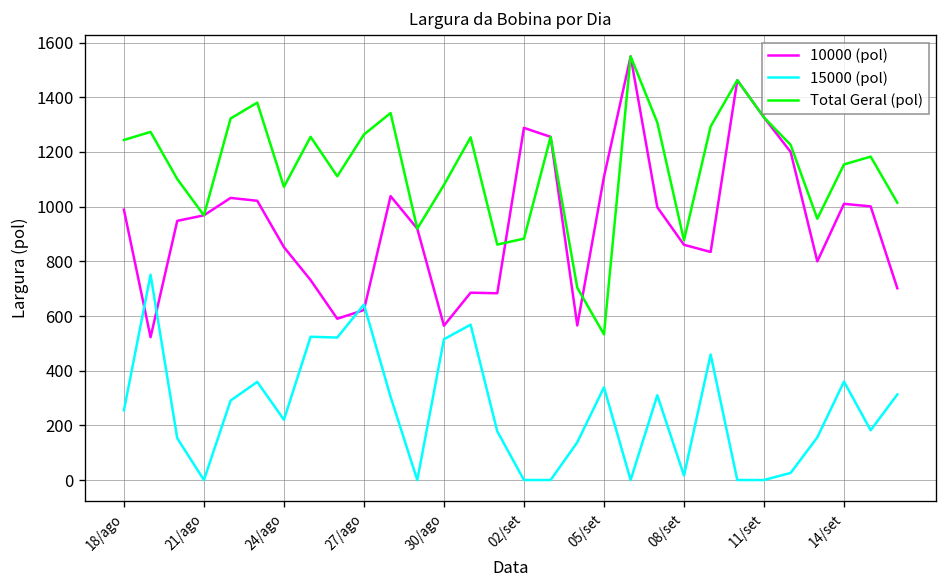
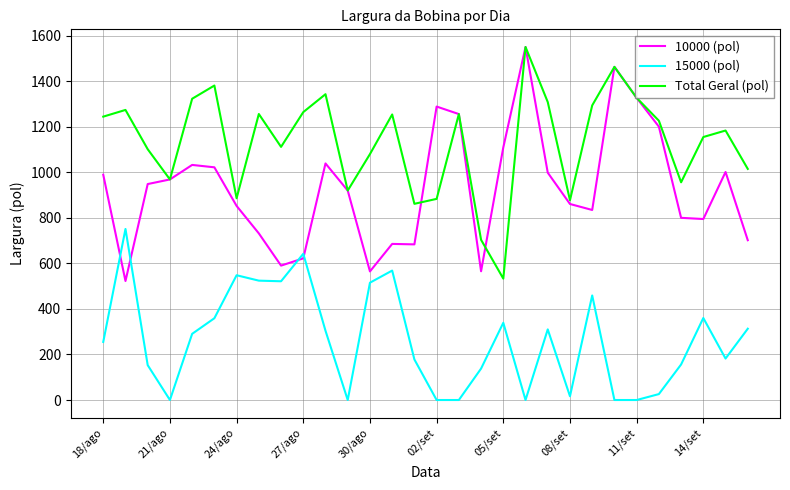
  {
    "10000 (pol)": {
      "18/ago": 990,
      "24/ago": 850,
      "27/ago": 620,
      "30/ago": 560,
      "02/set": 1290,
      "05/set": 1110,
      "08/set": 860,
-     "14/set": 1010
+     "14/set": 790
    },
    "15000 (pol)": {
      "18/ago": 260,
      "21/ago": 0,
-     "24/ago": 220,
+     "24/ago": 550,
      "27/ago": 640,
      "30/ago": 520,
      "02/set": 0,
      "05/set": 340,
      "08/set": 20,
      "11/set": 0,
      "14/set": 360
    },
    "Total Geral (pol)": {
      "18/ago": 1240,
-     "24/ago": 1070,
+     "24/ago": 890,
      "27/ago": 1260,
      "30/ago": 1080,
      "02/set": 880,
      "05/set": 530,
      "08/set": 880,
      "14/set": 1150
    }
  }
